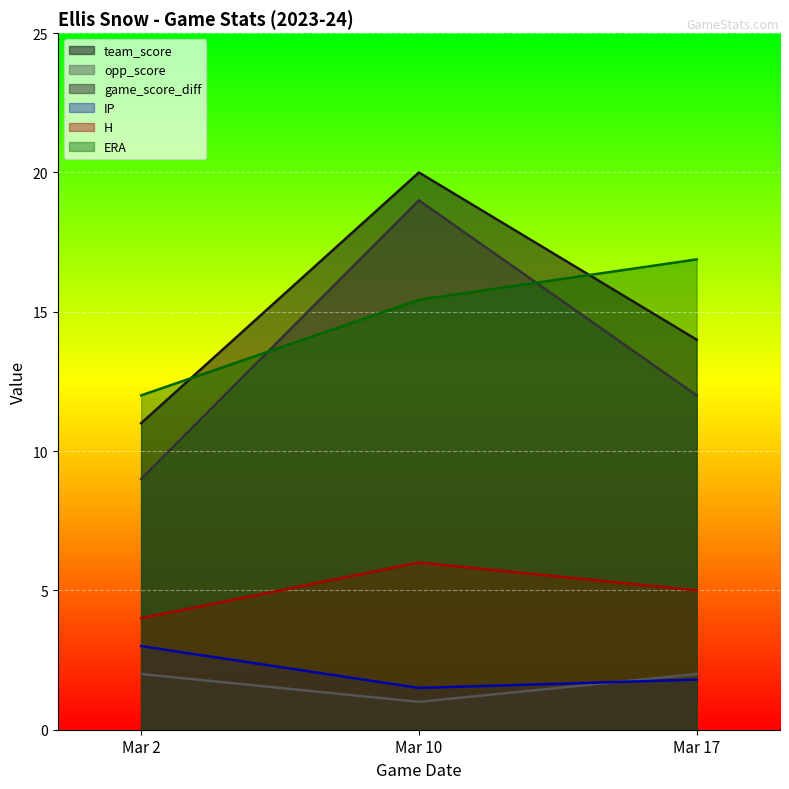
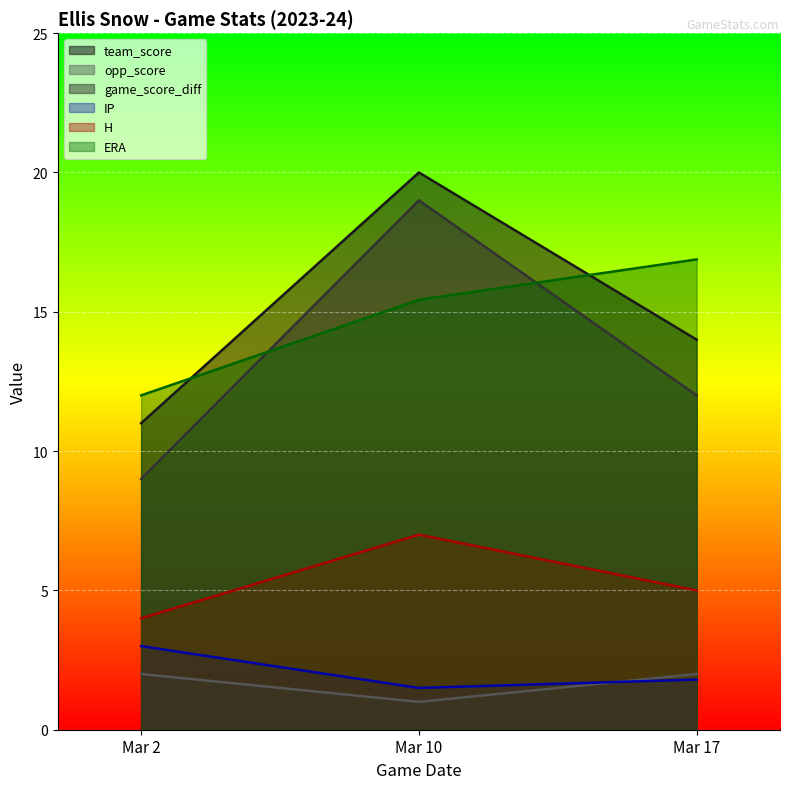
  {
    "IP": {
      "Mar 2": 3,
      "Mar 10": 1.5,
      "Mar 17": 1.8
    },
    "H": {
      "Mar 2": 4,
-     "Mar 10": 6,
+     "Mar 10": 7,
      "Mar 17": 5
    }
  }
